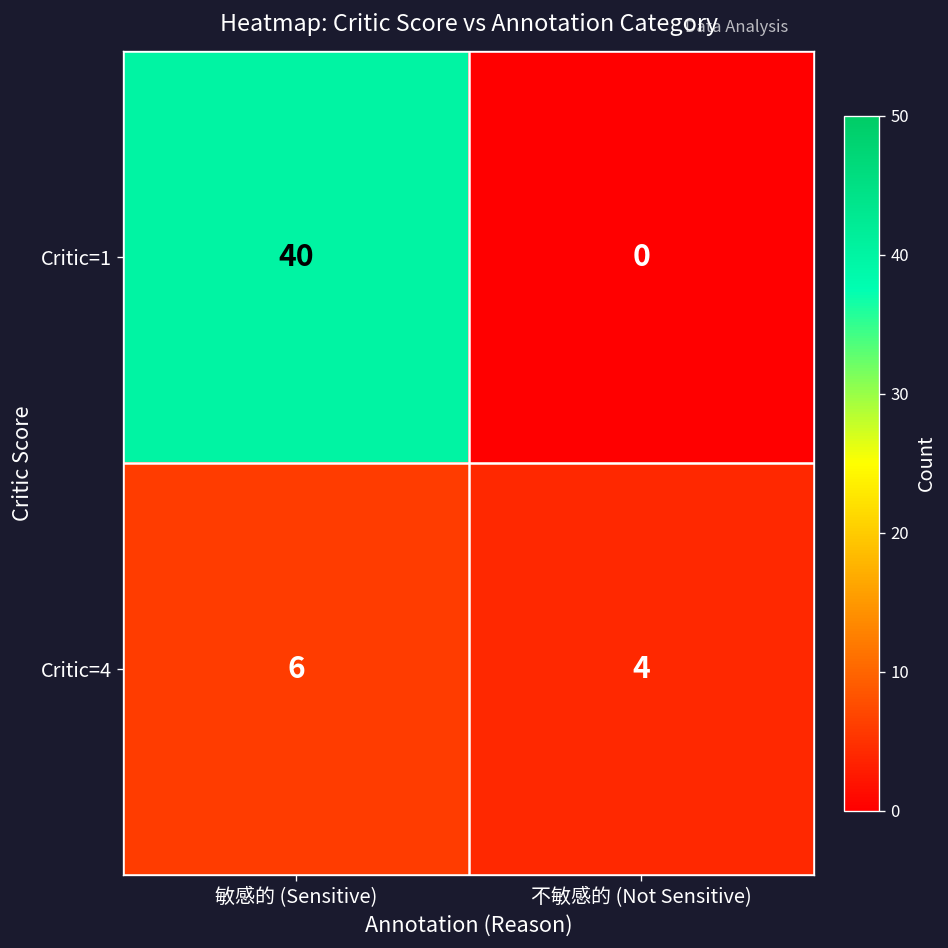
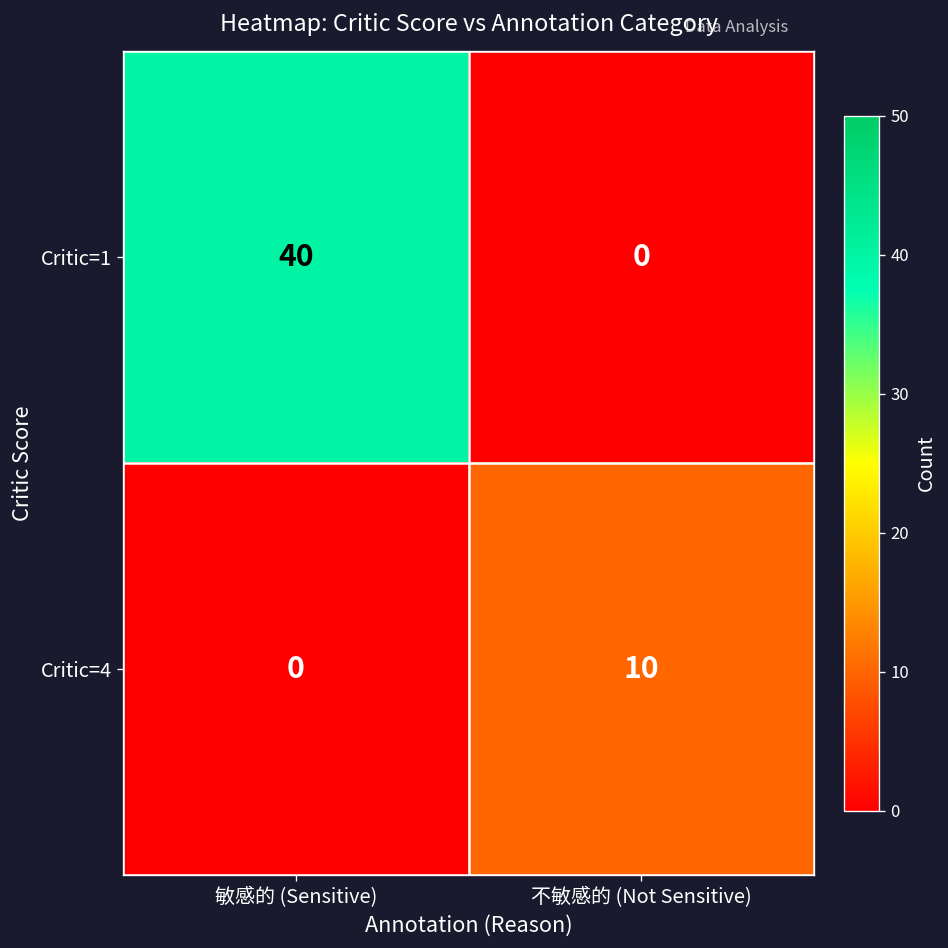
  {
    "Critic=1": {
      "敏感的 (Sensitive)": 40,
      "不敏感的 (Not Sensitive)": 0
    },
    "Critic=4": {
-     "敏感的 (Sensitive)": 6,
-     "不敏感的 (Not Sensitive)": 4
+     "敏感的 (Sensitive)": 0,
+     "不敏感的 (Not Sensitive)": 10
    }
  }
